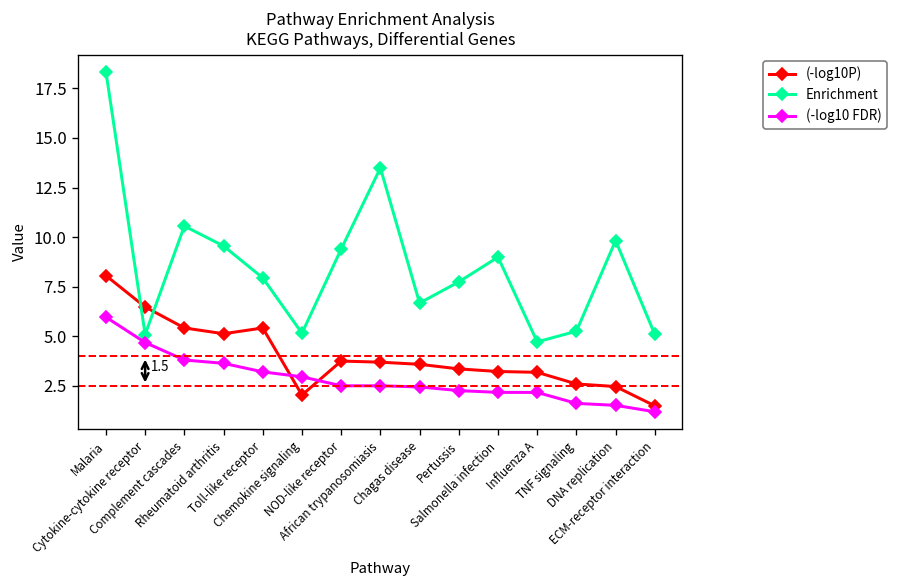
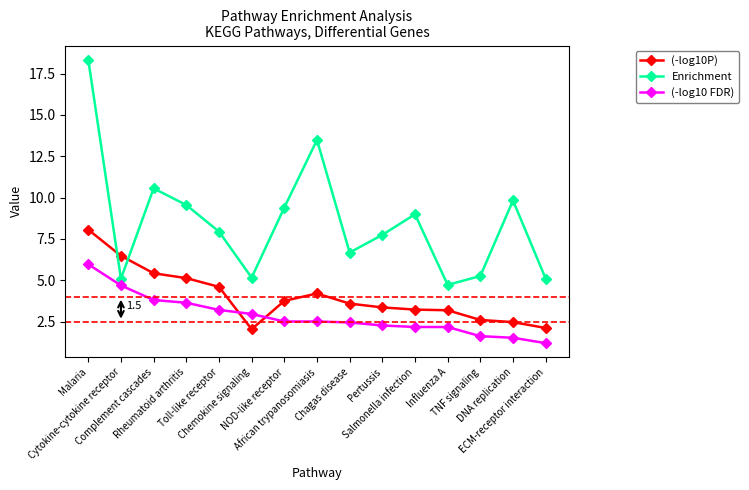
  {
    "(-log10P)": {
      "Malaria": 8.1,
      "Cytokine-cytokine receptor": 6.5,
      "Complement cascades": 5.4,
      "Rheumatoid arthritis": 5.1,
-     "Toll-like receptor": 5.4,
+     "Toll-like receptor": 4.6,
      "Chemokine signaling": 2.0,
      "NOD-like receptor": 3.8,
-     "African trypanosomiasis": 3.7,
+     "African trypanosomiasis": 4.2,
      "Chagas disease": 3.6,
      "Pertussis": 3.4,
      "Salmonella infection": 3.2,
      "Influenza A": 3.2,
      "TNF signaling": 2.6,
      "DNA replication": 2.5,
-     "ECM-receptor interaction": 1.5
+     "ECM-receptor interaction": 2.1
    },
    "Enrichment": {
      "Malaria": 18.3,
      "Cytokine-cytokine receptor": 5.1,
      "Complement cascades": 10.6,
      "Rheumatoid arthritis": 9.6,
      "Toll-like receptor": 7.9,
      "Chemokine signaling": 5.2,
      "NOD-like receptor": 9.4,
      "African trypanosomiasis": 13.5,
      "Chagas disease": 6.7,
      "Pertussis": 7.7,
      "Salmonella infection": 9.0,
      "Influenza A": 4.7,
      "TNF signaling": 5.3,
      "DNA replication": 9.8,
      "ECM-receptor interaction": 5.1
    },
    "(-log10 FDR)": {
      "Malaria": 6.0,
      "Cytokine-cytokine receptor": 4.7,
      "Rheumatoid arthritis": 3.6,
      "Toll-like receptor": 3.2,
      "Chemokine signaling": 3.0,
      "NOD-like receptor": 2.5,
      "African trypanosomiasis": 2.5,
      "Chagas disease": 2.4,
      "Pertussis": 2.3,
      "Salmonella infection": 2.2,
      "Influenza A": 2.2,
      "TNF signaling": 1.6,
      "DNA replication": 1.5,
      "ECM-receptor interaction": 1.2
    }
  }
